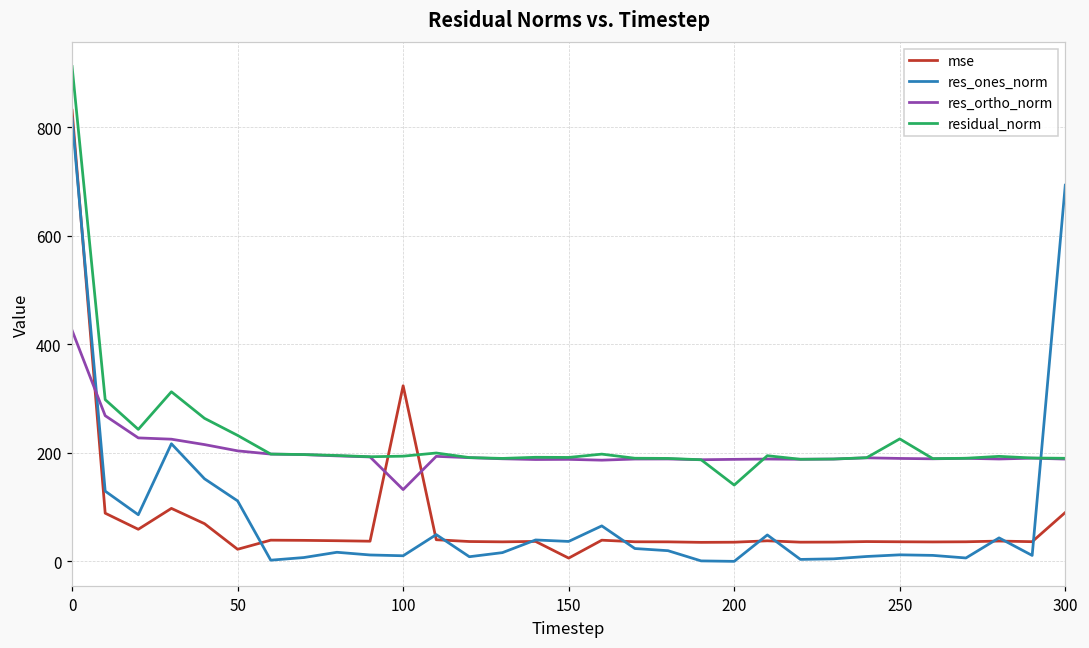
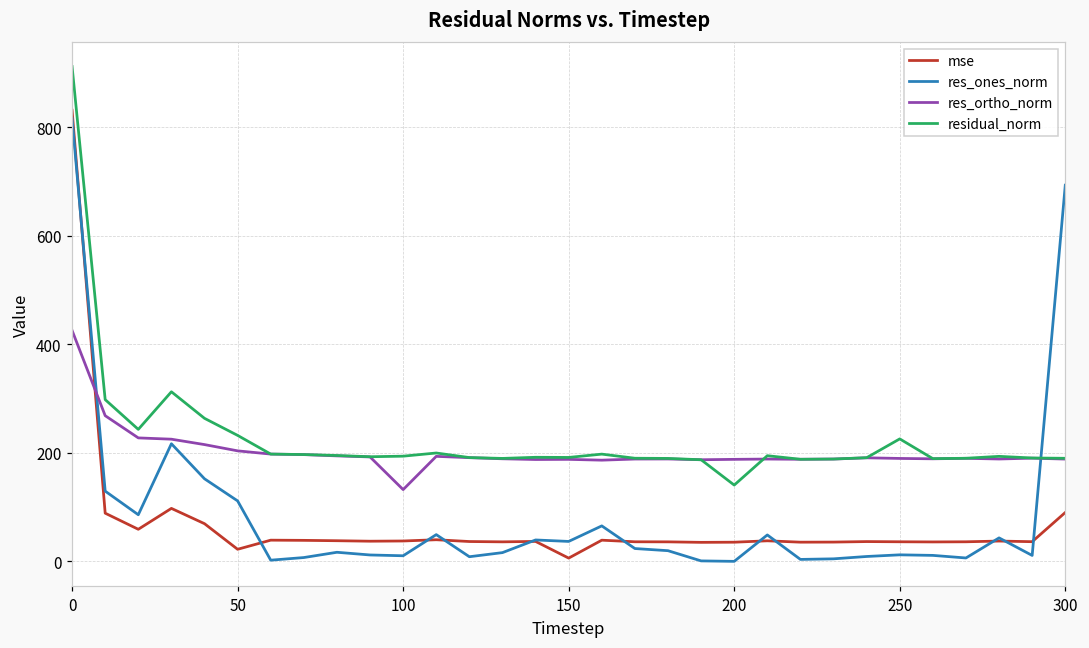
  {
    "mse": {
      "0": 830,
      "50": 20,
-     "100": 320,
+     "100": 40,
      "150": 10,
      "200": 40,
      "250": 40,
      "300": 90
    },
    "res_ones_norm": {
      "0": 820,
      "50": 110,
      "100": 10,
      "150": 40,
      "200": 0,
      "250": 10,
      "300": 690
    },
    "res_ortho_norm": {
      "0": 430,
      "50": 200,
      "100": 130,
      "200": 190,
      "250": 190
    },
    "residual_norm": {
      "0": 910,
      "50": 230,
      "100": 190,
      "200": 140,
      "250": 230
    }
  }
